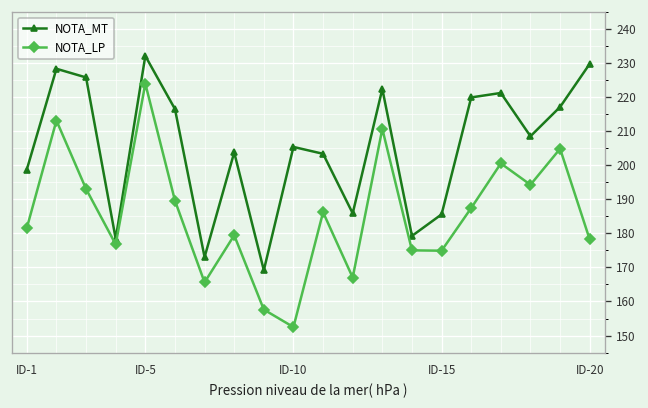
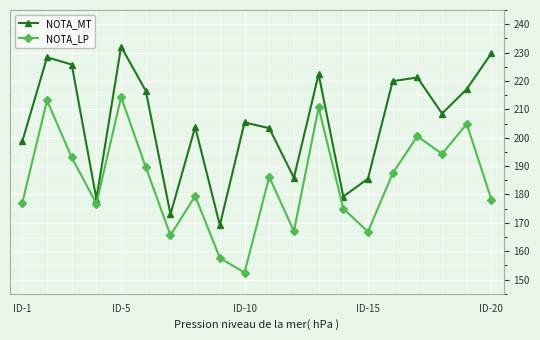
  {
    "NOTA_MT": {
      "ID-1": 199,
      "ID-5": 232,
      "ID-10": 205,
      "ID-15": 186,
      "ID-20": 230
    },
    "NOTA_LP": {
-     "ID-1": 182,
-     "ID-5": 224,
+     "ID-1": 177,
+     "ID-5": 214,
      "ID-10": 152,
-     "ID-15": 175,
+     "ID-15": 167,
      "ID-20": 178
    }
  }
